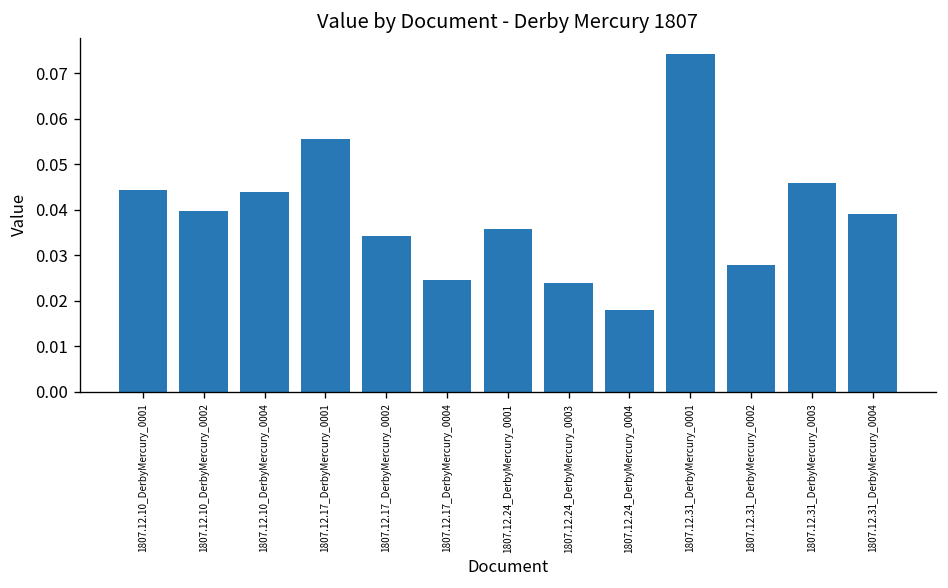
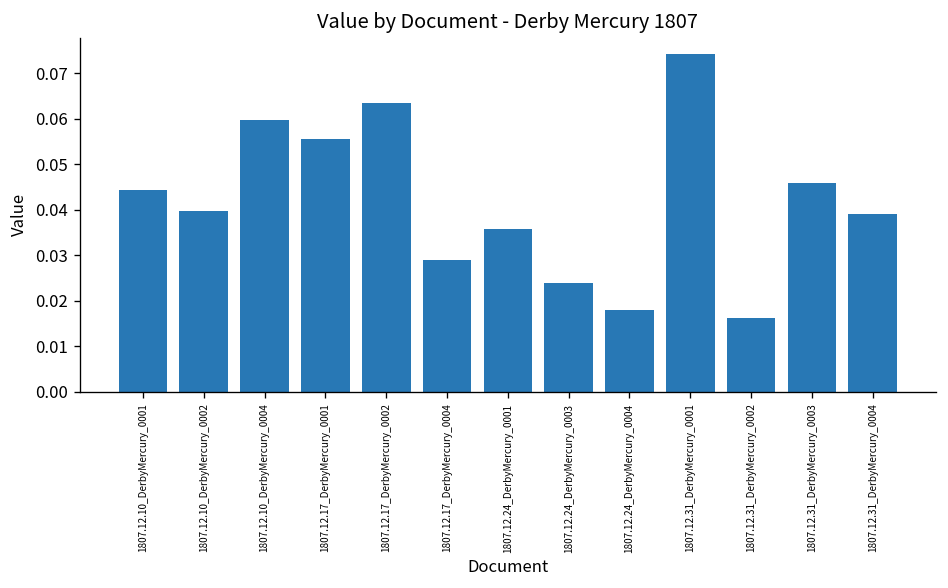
  {
    "1807.12.10_DerbyMercury_0001": 0.044,
    "1807.12.10_DerbyMercury_0002": 0.040,
-   "1807.12.10_DerbyMercury_0004": 0.044,
+   "1807.12.10_DerbyMercury_0004": 0.060,
    "1807.12.17_DerbyMercury_0001": 0.055,
-   "1807.12.17_DerbyMercury_0002": 0.034,
-   "1807.12.17_DerbyMercury_0004": 0.024,
+   "1807.12.17_DerbyMercury_0002": 0.064,
+   "1807.12.17_DerbyMercury_0004": 0.029,
    "1807.12.24_DerbyMercury_0001": 0.036,
    "1807.12.24_DerbyMercury_0003": 0.024,
    "1807.12.24_DerbyMercury_0004": 0.018,
    "1807.12.31_DerbyMercury_0001": 0.074,
-   "1807.12.31_DerbyMercury_0002": 0.028,
+   "1807.12.31_DerbyMercury_0002": 0.016,
    "1807.12.31_DerbyMercury_0003": 0.046,
    "1807.12.31_DerbyMercury_0004": 0.039
  }
